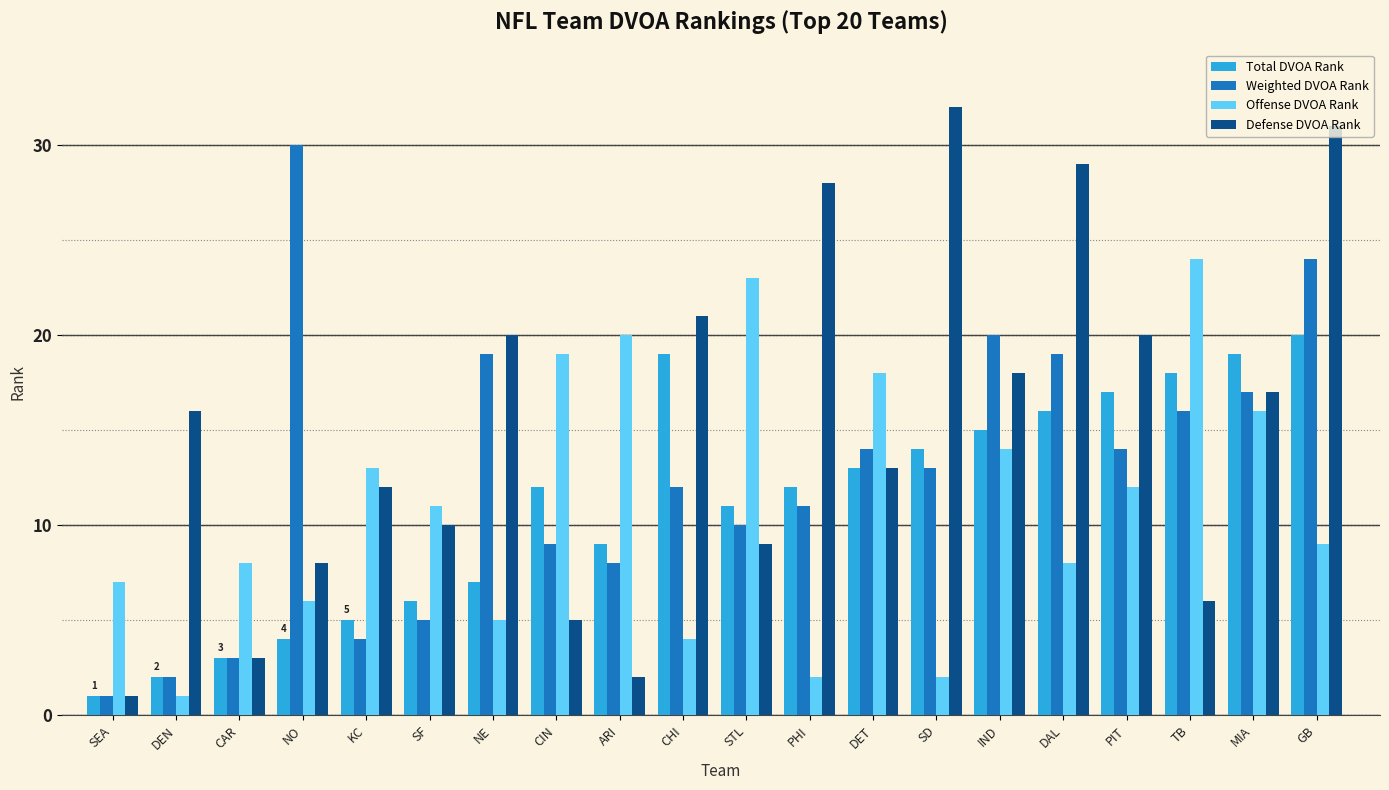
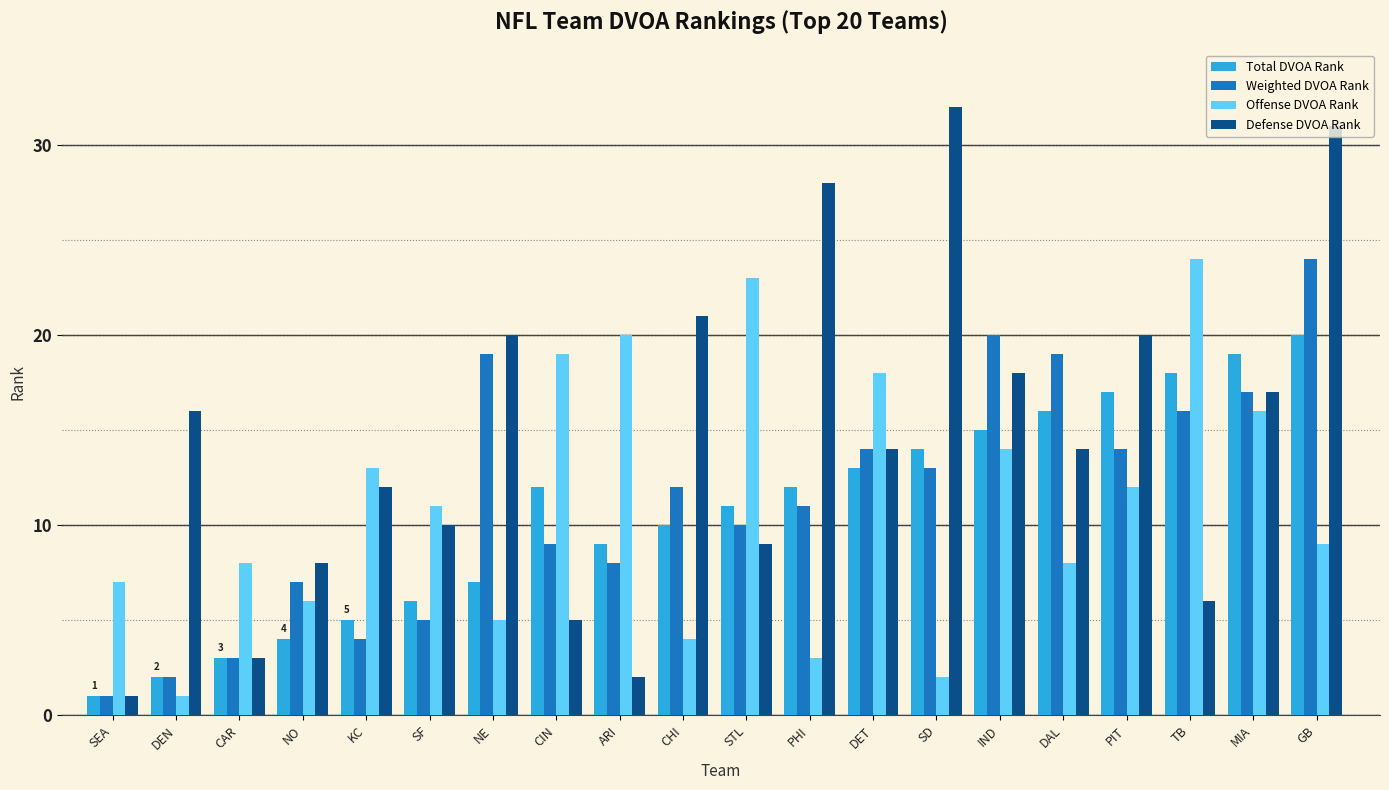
  {
    "Total DVOA Rank": {
      "SF": 6,
      "NE": 7,
      "CIN": 12,
      "ARI": 9,
-     "CHI": 19,
+     "CHI": 10,
      "STL": 11,
      "PHI": 12,
      "DET": 13,
      "SD": 14,
      "IND": 15,
      "DAL": 16,
      "PIT": 17,
      "TB": 18,
      "MIA": 19,
      "GB": 20
    },
    "Weighted DVOA Rank": {
-     "NO": 30,
+     "NO": 7,
      "KC": 4,
      "SF": 5,
      "NE": 19,
      "CIN": 9,
      "ARI": 8,
      "CHI": 12,
      "STL": 10,
      "PHI": 11,
      "DET": 14,
      "SD": 13,
      "IND": 20,
      "DAL": 19,
      "PIT": 14,
      "TB": 16,
      "MIA": 17,
      "GB": 24
    },
    "Offense DVOA Rank": {
      "SEA": 7,
      "DEN": 1,
      "CAR": 8,
      "NO": 6,
      "KC": 13,
      "SF": 11,
      "NE": 5,
      "CIN": 19,
      "ARI": 20,
      "CHI": 4,
      "STL": 23,
-     "PHI": 2,
+     "PHI": 3,
      "DET": 18,
      "SD": 2,
      "IND": 14,
      "DAL": 8,
      "PIT": 12,
      "TB": 24,
      "MIA": 16,
      "GB": 9
    },
    "Defense DVOA Rank": {
      "DEN": 16,
      "NO": 8,
      "KC": 12,
      "SF": 10,
      "NE": 20,
      "CIN": 5,
      "ARI": 2,
      "CHI": 21,
      "STL": 9,
      "PHI": 28,
-     "DET": 13,
+     "DET": 14,
      "SD": 32,
      "IND": 18,
-     "DAL": 29,
+     "DAL": 14,
      "PIT": 20,
      "TB": 6,
      "MIA": 17
    }
  }
